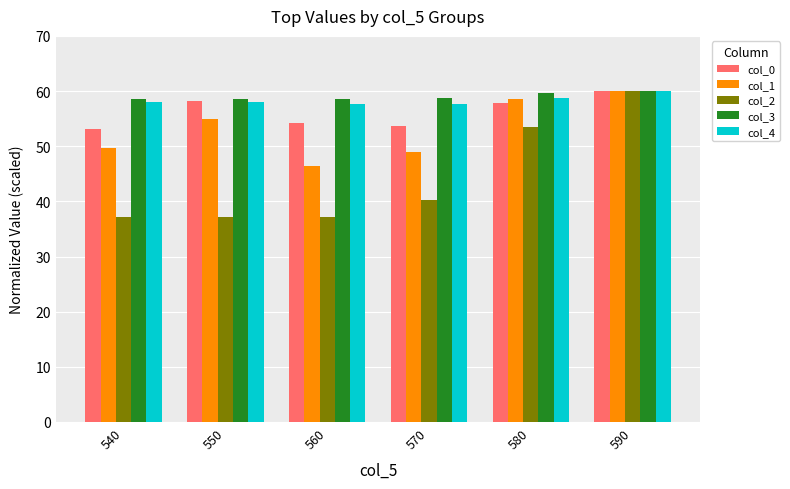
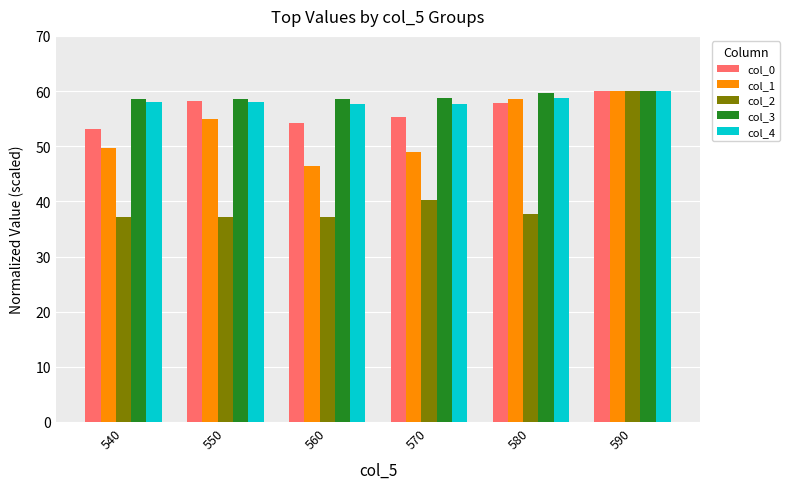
  {
    "col_0": {
      "540": 53,
      "550": 58,
      "560": 54,
-     "570": 54,
+     "570": 55,
      "580": 58,
      "590": 60
    },
    "col_1": {
      "540": 50,
      "550": 55,
      "560": 46,
      "570": 49,
      "580": 59,
      "590": 60
    },
    "col_2": {
      "540": 37,
      "550": 37,
      "560": 37,
      "570": 40,
-     "580": 54,
+     "580": 38,
      "590": 60
    },
    "col_3": {
      "540": 59,
      "550": 59,
      "560": 59,
      "570": 59,
      "580": 60,
      "590": 60
    },
    "col_4": {
      "540": 58,
      "550": 58,
      "560": 58,
      "570": 58,
      "580": 59,
      "590": 60
    }
  }
